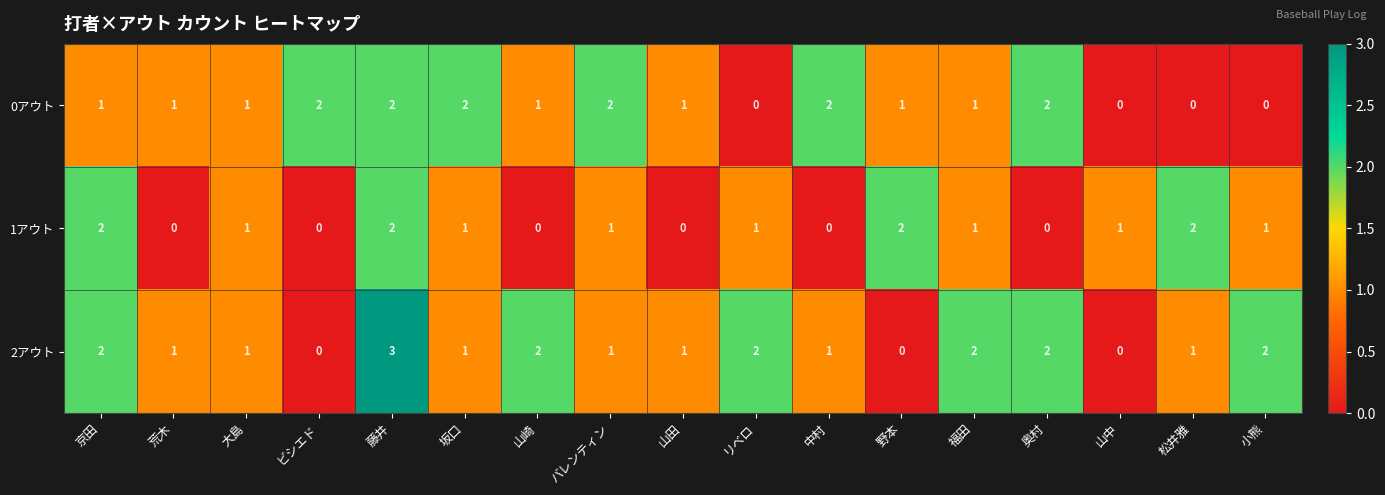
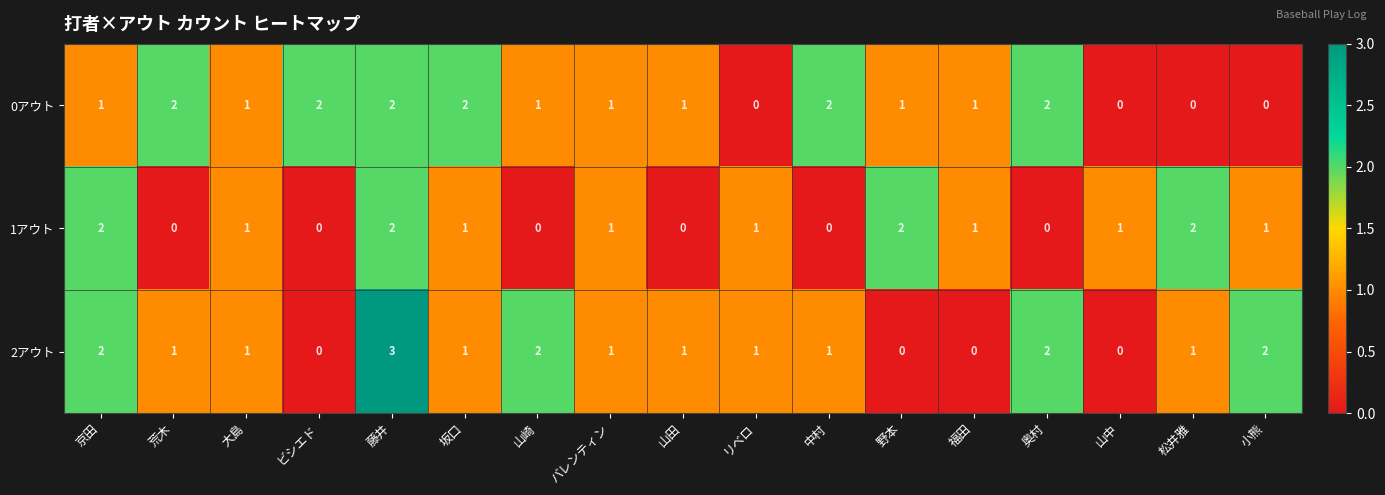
  {
    "0アウト": {
      "京田": 1,
-     "荒木": 1,
+     "荒木": 2,
      "大島": 1,
      "ビシエド": 2,
      "藤井": 2,
      "坂口": 2,
      "山崎": 1,
-     "バレンティン": 2,
+     "バレンティン": 1,
      "山田": 1,
      "リベロ": 0,
      "中村": 2,
      "野本": 1,
      "福田": 1,
      "奥村": 2,
      "山中": 0,
      "松井雅": 0,
      "小熊": 0
    },
    "1アウト": {
      "京田": 2,
      "荒木": 0,
      "大島": 1,
      "ビシエド": 0,
      "藤井": 2,
      "坂口": 1,
      "山崎": 0,
      "バレンティン": 1,
      "山田": 0,
      "リベロ": 1,
      "中村": 0,
      "野本": 2,
      "福田": 1,
      "奥村": 0,
      "山中": 1,
      "松井雅": 2,
      "小熊": 1
    },
    "2アウト": {
      "京田": 2,
      "荒木": 1,
      "大島": 1,
      "ビシエド": 0,
      "藤井": 3,
      "坂口": 1,
      "山崎": 2,
      "バレンティン": 1,
      "山田": 1,
-     "リベロ": 2,
+     "リベロ": 1,
      "中村": 1,
      "野本": 0,
-     "福田": 2,
+     "福田": 0,
      "奥村": 2,
      "山中": 0,
      "松井雅": 1,
      "小熊": 2
    }
  }
